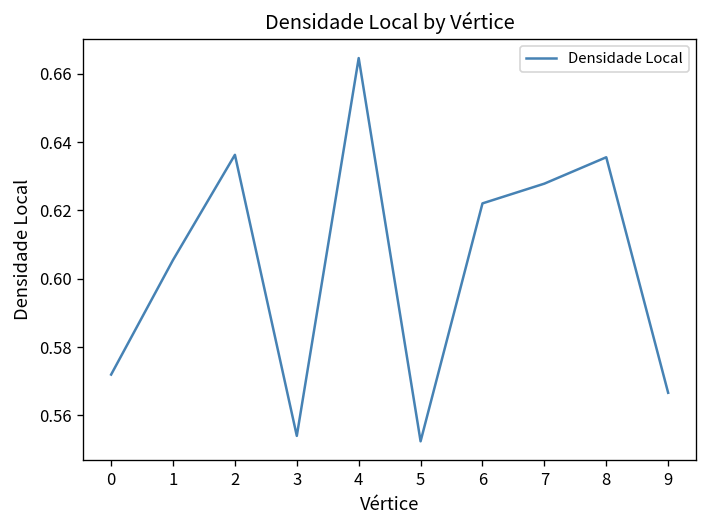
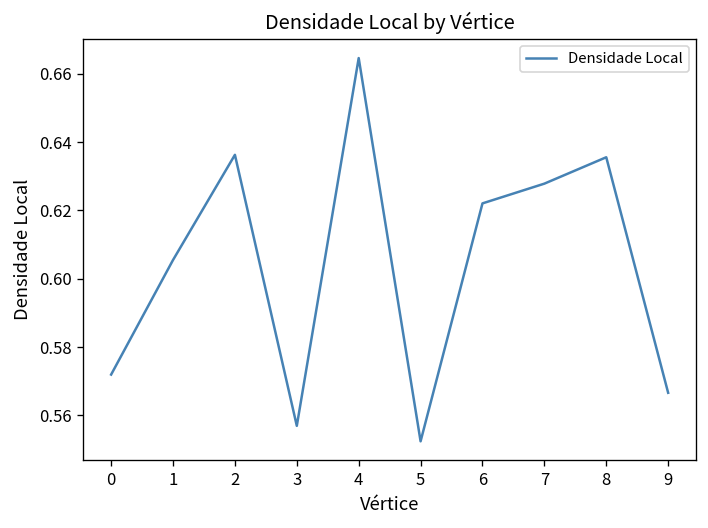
  {
    "0": 0.572,
    "1": 0.605,
    "2": 0.636,
-   "3": 0.554,
+   "3": 0.557,
    "4": 0.665,
    "5": 0.552,
    "6": 0.622,
    "7": 0.628,
    "8": 0.636,
    "9": 0.567
  }
